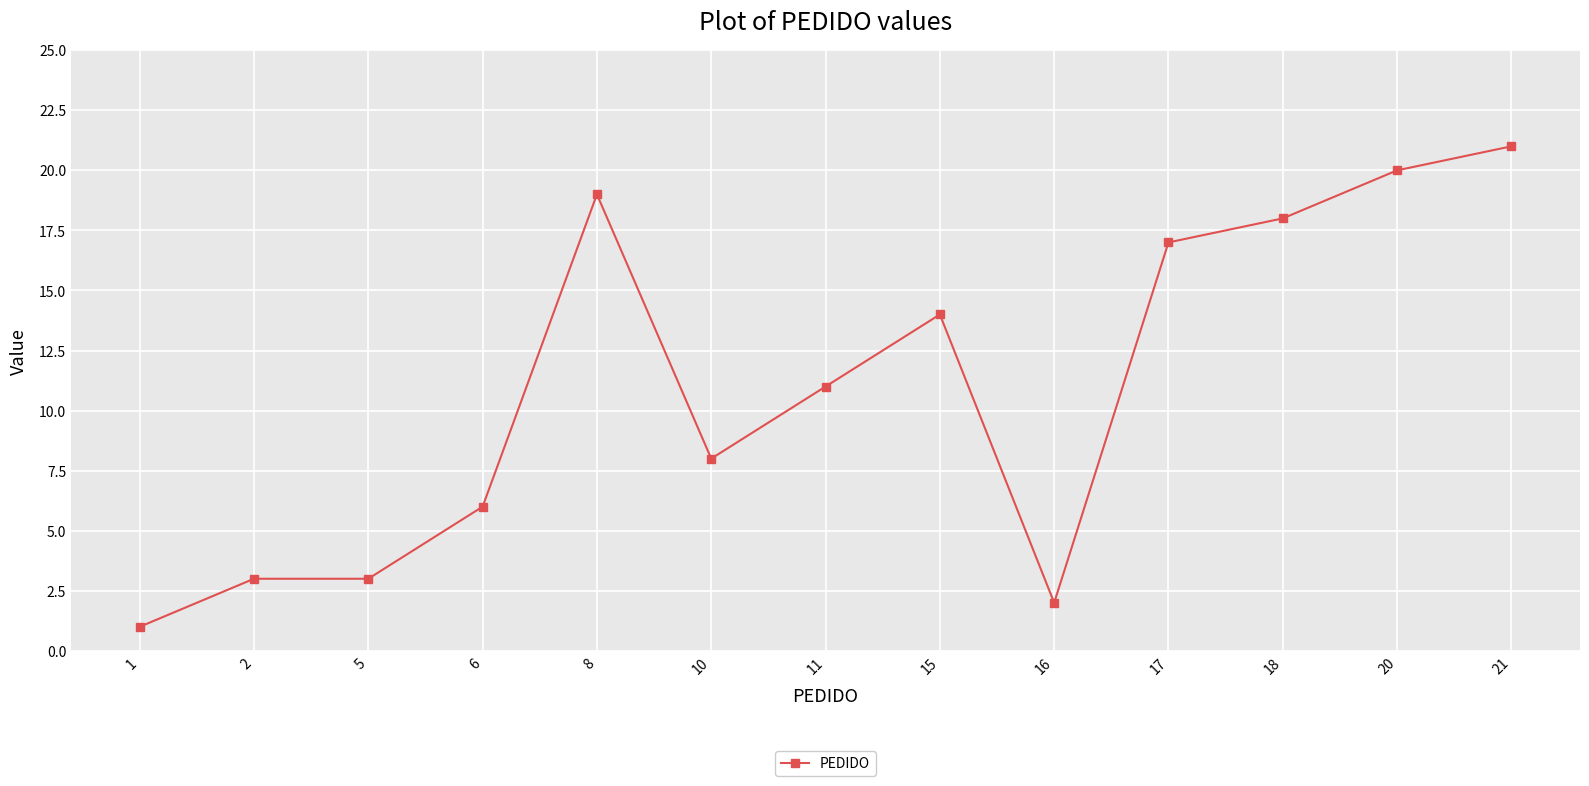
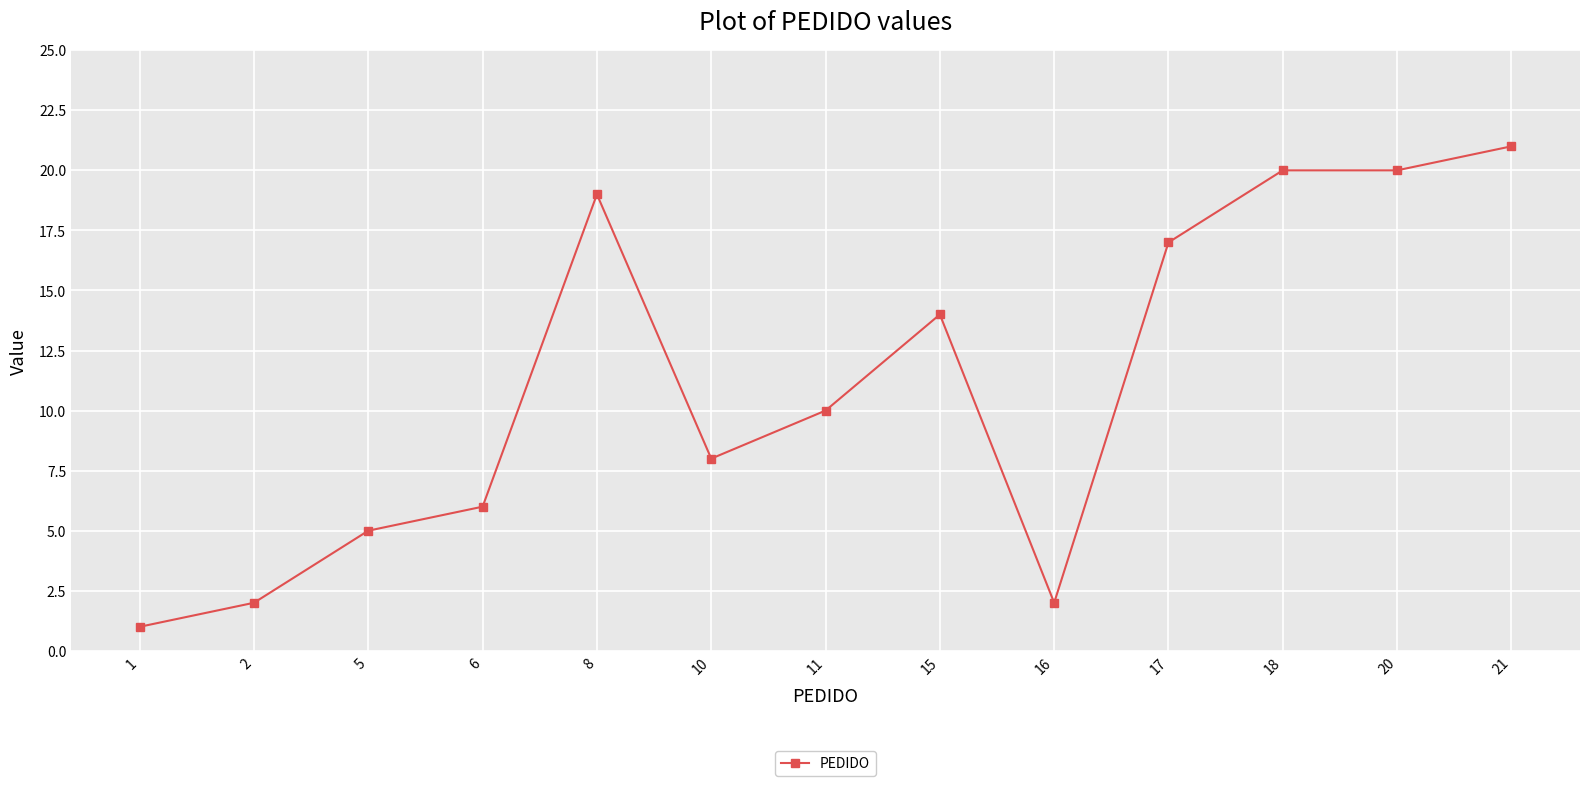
  {
    "1": 1,
-   "2": 3,
-   "5": 3,
+   "2": 2,
+   "5": 5,
    "6": 6,
    "8": 19,
    "10": 8,
-   "11": 11,
+   "11": 10,
    "15": 14,
    "16": 2,
    "17": 17,
-   "18": 18,
+   "18": 20,
    "20": 20,
    "21": 21
  }
